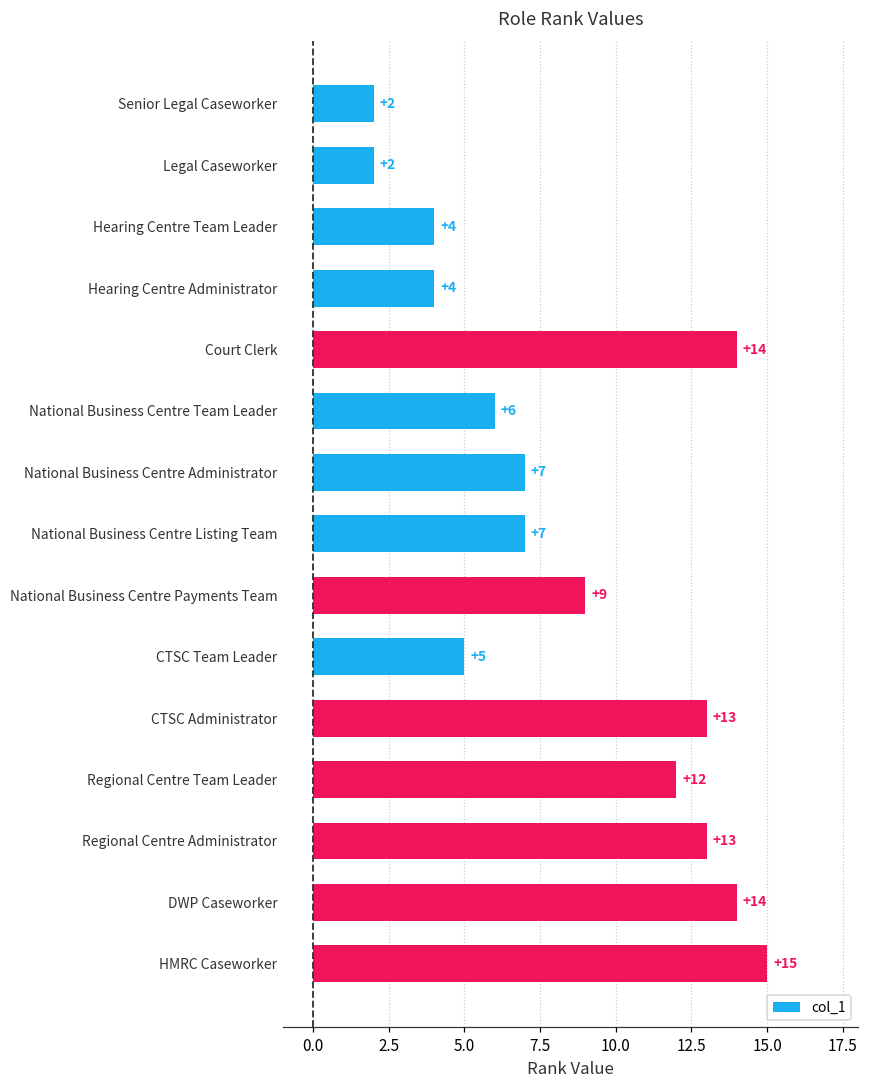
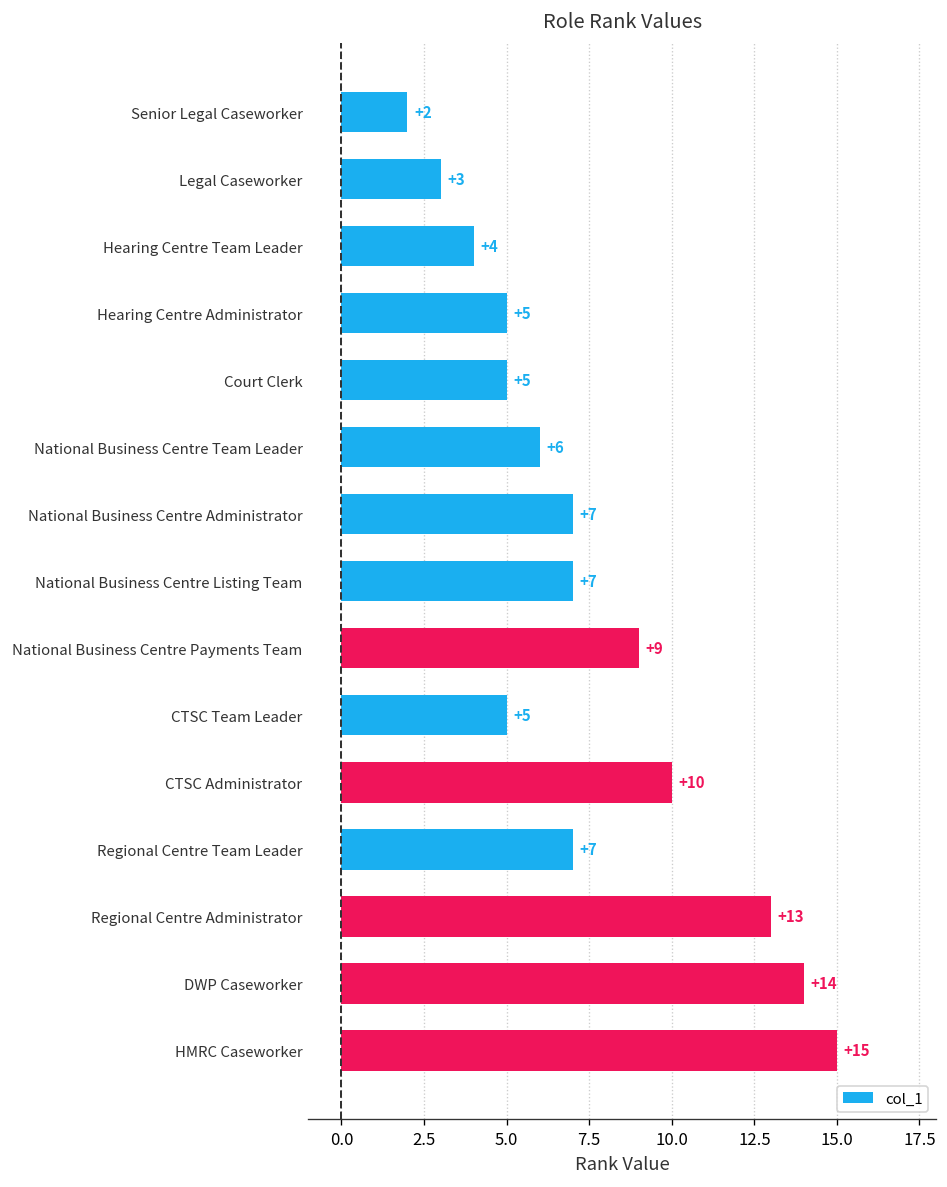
  {
    "Senior Legal Caseworker": "+2",
-   "Legal Caseworker": "+2",
+   "Legal Caseworker": "+3",
    "Hearing Centre Team Leader": "+4",
-   "Hearing Centre Administrator": "+4",
-   "Court Clerk": "+14",
+   "Hearing Centre Administrator": "+5",
+   "Court Clerk": "+5",
    "National Business Centre Team Leader": "+6",
    "National Business Centre Administrator": "+7",
    "National Business Centre Listing Team": "+7",
    "National Business Centre Payments Team": "+9",
    "CTSC Team Leader": "+5",
-   "CTSC Administrator": "+13",
-   "Regional Centre Team Leader": "+12",
+   "CTSC Administrator": "+10",
+   "Regional Centre Team Leader": "+7",
    "Regional Centre Administrator": "+13",
    "DWP Caseworker": "+14",
    "HMRC Caseworker": "+15"
  }
